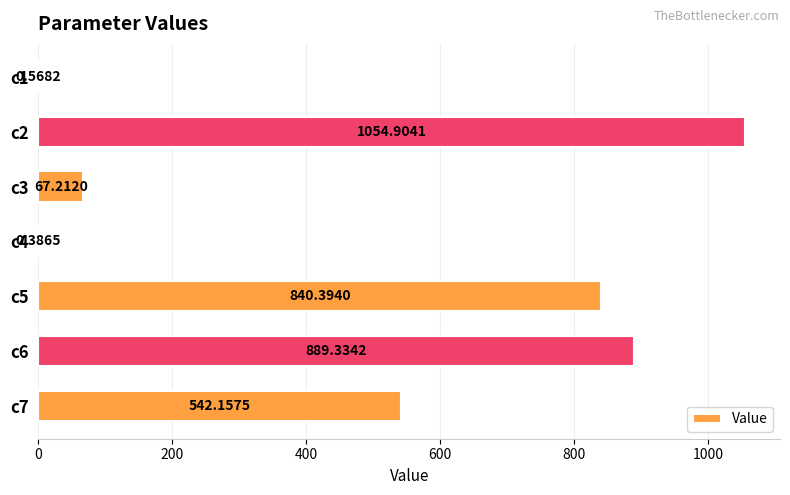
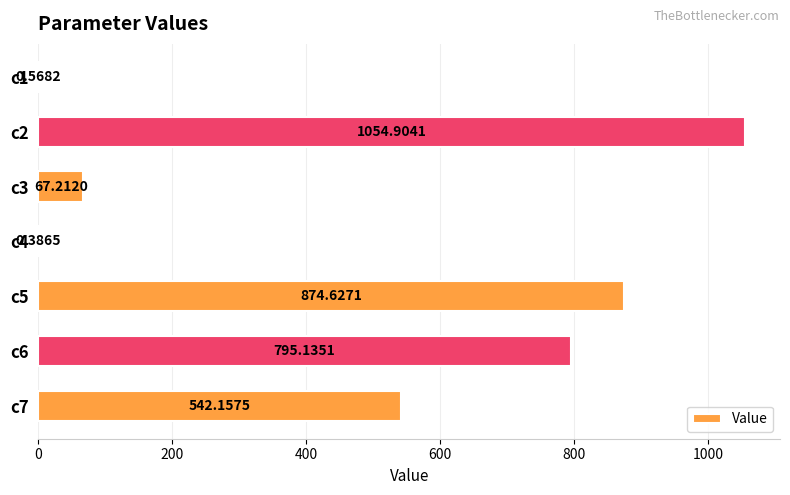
  {
    "c1": 0.5682,
    "c2": 1054.9041,
    "c3": 67.2120,
    "c4": 0.3865,
-   "c5": 840.3940,
-   "c6": 889.3342,
+   "c5": 874.6271,
+   "c6": 795.1351,
    "c7": 542.1575
  }
